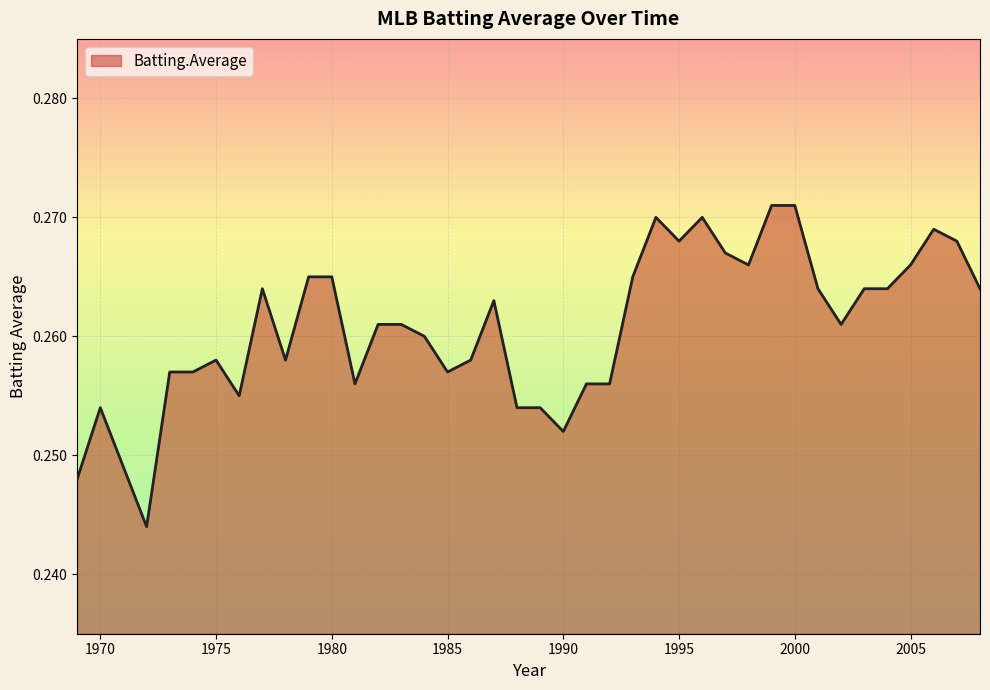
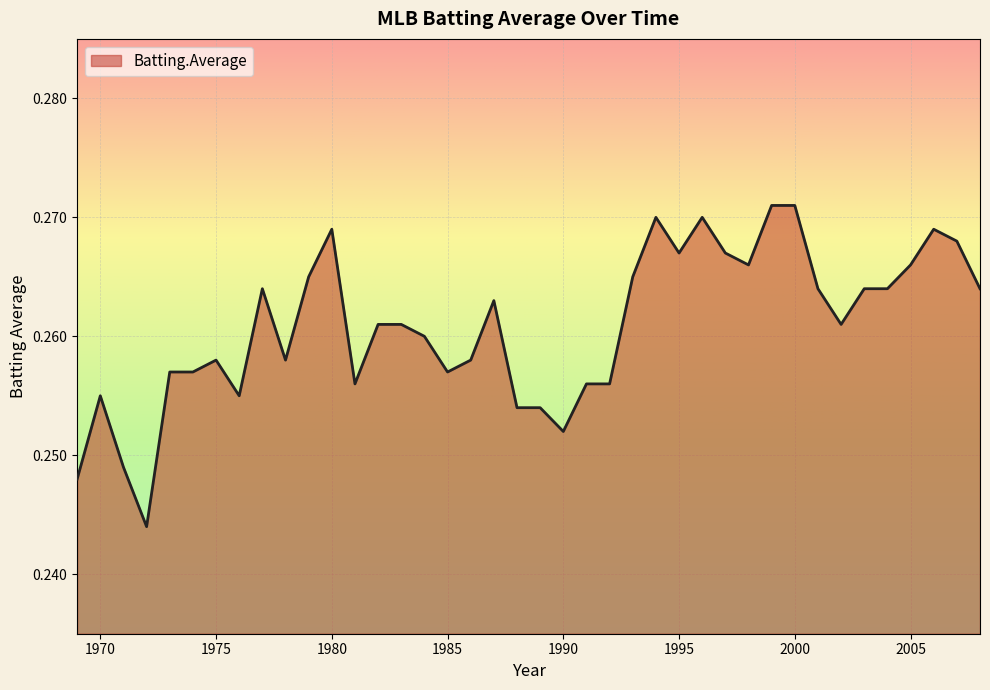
  {
-   "1970": 0.254,
+   "1970": 0.255,
    "1975": 0.258,
-   "1980": 0.265,
+   "1980": 0.269,
    "1985": 0.257,
    "1990": 0.252,
-   "1995": 0.268,
+   "1995": 0.267,
    "2000": 0.271,
    "2005": 0.266
  }
